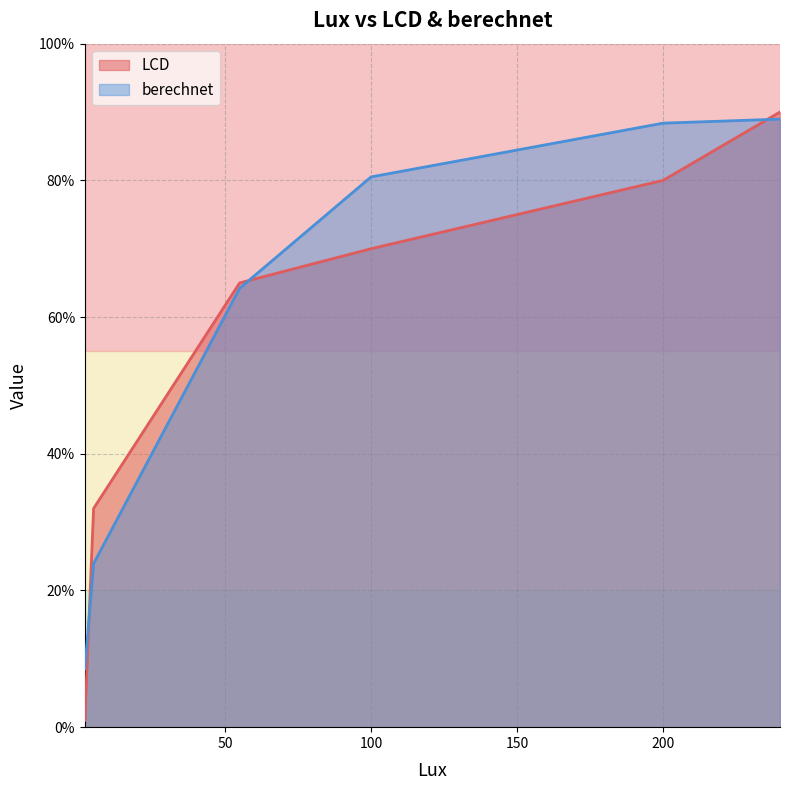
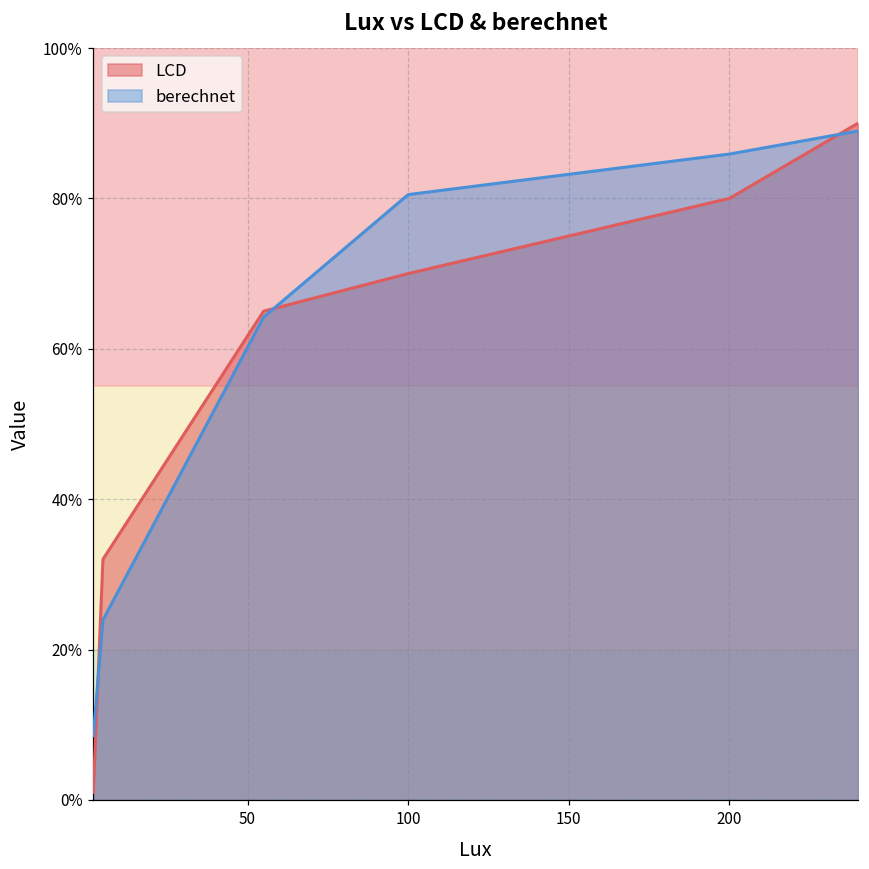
  {
    "LCD": {
      "100": "70%",
      "200": "80%"
    },
    "berechnet": {
      "100": "81%",
-     "200": "88%"
+     "200": "86%"
    }
  }
